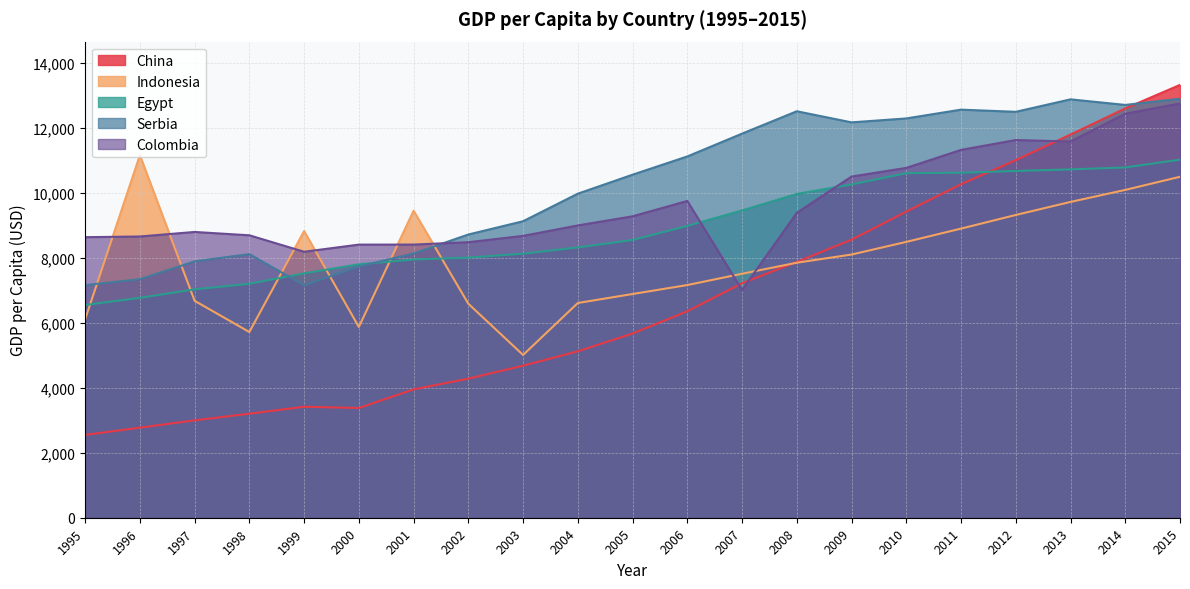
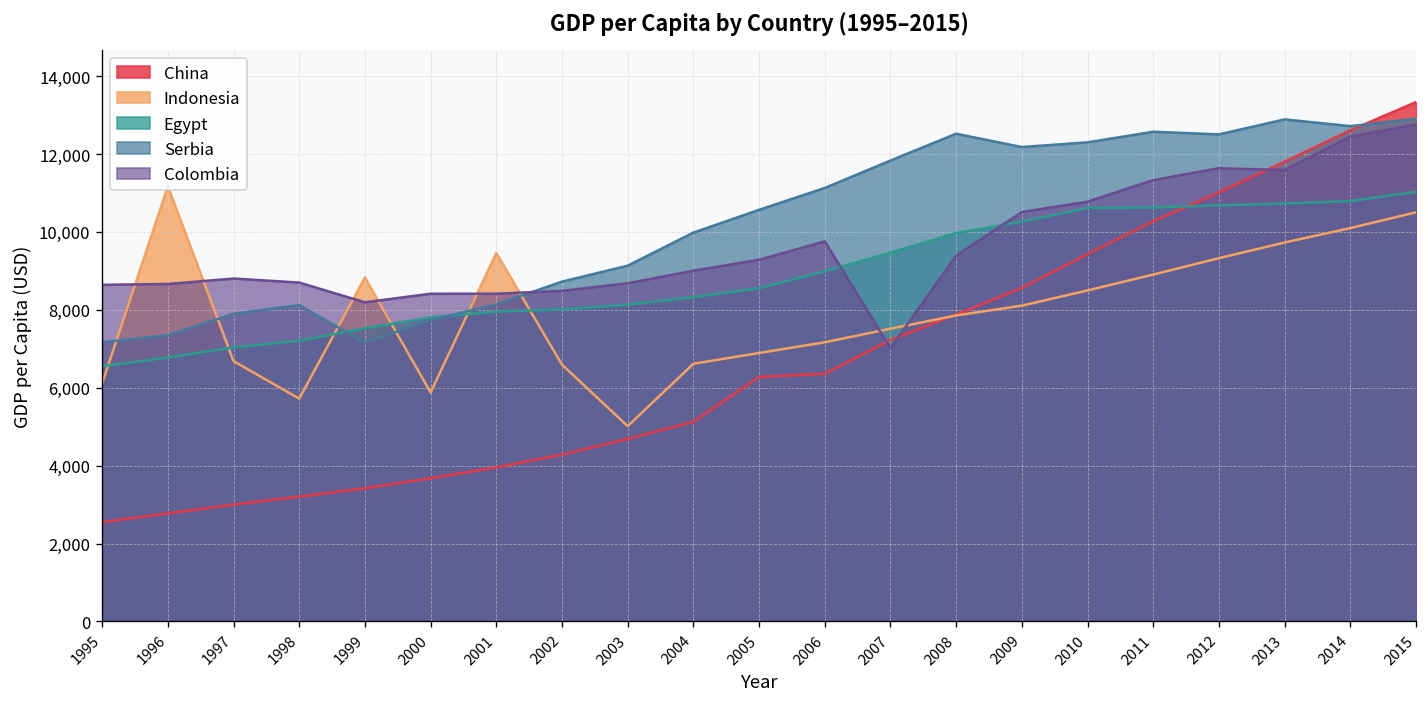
  {
    "China": {
      "1995": "2,600",
      "1996": "2,800",
      "1997": "3,000",
      "1998": "3,200",
      "1999": "3,400",
-     "2000": "3,400",
+     "2000": "3,700",
      "2001": "4,000",
      "2002": "4,300",
      "2003": "4,700",
      "2004": "5,100",
-     "2005": "5,700",
+     "2005": "6,300",
      "2006": "6,400",
      "2007": "7,200",
      "2009": "8,600",
      "2010": "9,400",
      "2011": "10,300",
      "2012": "11,000",
      "2013": "11,800",
      "2014": "12,600",
      "2015": "13,300"
    },
    "Indonesia": {
      "1995": "6,100",
      "1997": "6,700",
      "1998": "5,700",
      "1999": "8,800",
      "2000": "5,900",
      "2001": "9,500",
      "2002": "6,600",
      "2003": "5,000",
      "2004": "6,600",
      "2005": "6,900",
      "2006": "7,200",
      "2007": "7,500",
      "2009": "8,100",
      "2010": "8,500",
      "2011": "8,900",
      "2012": "9,300",
      "2013": "9,700",
      "2014": "10,100",
      "2015": "10,500"
    },
    "Colombia": {
      "1995": "8,600",
      "1996": "8,700",
      "1997": "8,800",
      "1998": "8,700",
      "1999": "8,200",
      "2000": "8,400",
      "2001": "8,400",
      "2002": "8,500",
      "2003": "8,700",
      "2004": "9,000",
      "2005": "9,300",
      "2006": "9,800",
      "2007": "7,000",
      "2008": "9,400",
      "2009": "10,500",
      "2010": "10,800",
      "2011": "11,300",
      "2012": "11,600",
      "2013": "11,600",
      "2014": "12,400",
      "2015": "12,800"
    }
  }
